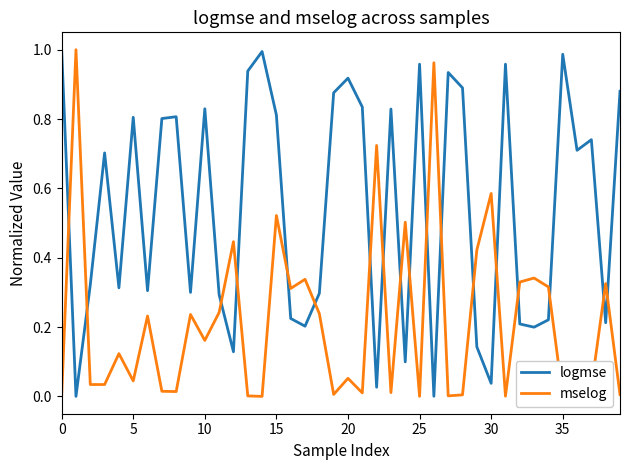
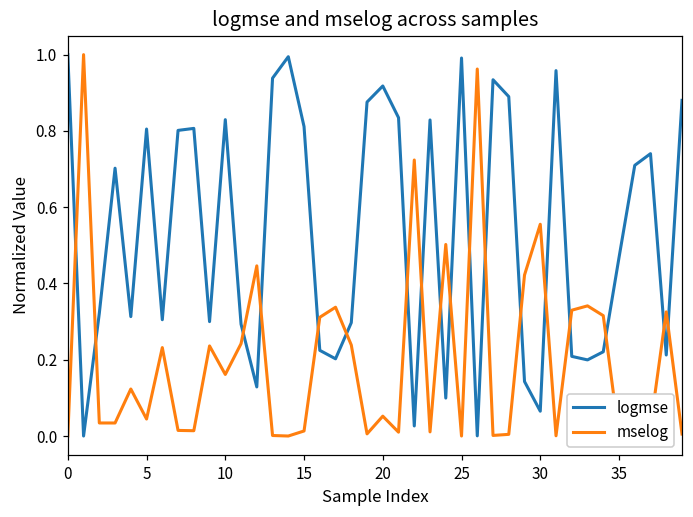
  {
    "logmse": {
      "0": 1.00,
      "5": 0.80,
      "10": 0.83,
      "15": 0.81,
      "20": 0.92,
-     "25": 0.96,
-     "30": 0.04,
-     "35": 0.99
+     "25": 0.99,
+     "30": 0.07,
+     "35": 0.47
    },
    "mselog": {
      "0": 0.00,
      "5": 0.04,
      "10": 0.16,
-     "15": 0.52,
+     "15": 0.01,
      "20": 0.05,
      "25": 0.00,
-     "30": 0.59
+     "30": 0.56
    }
  }
